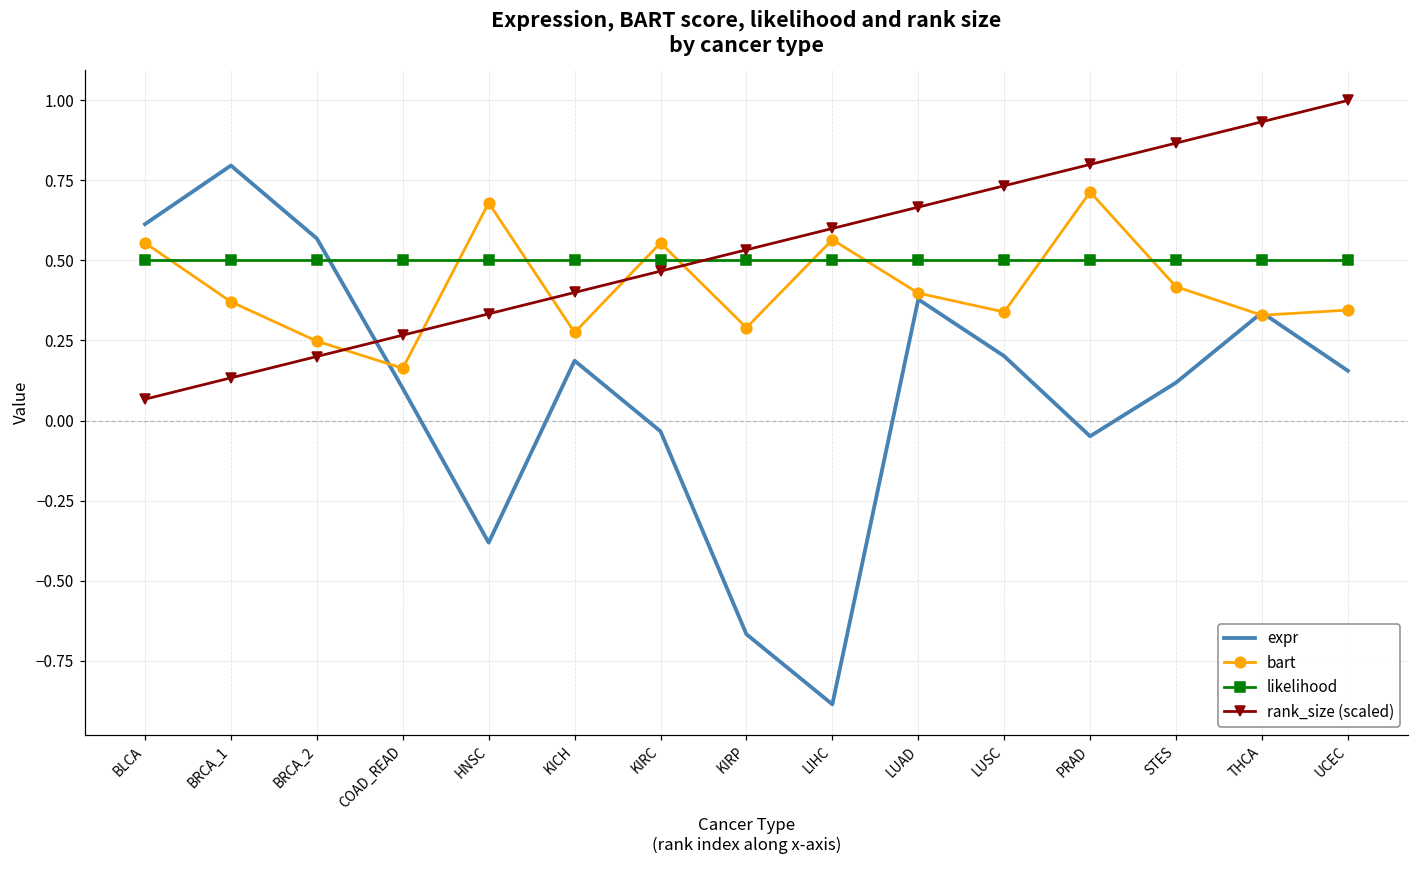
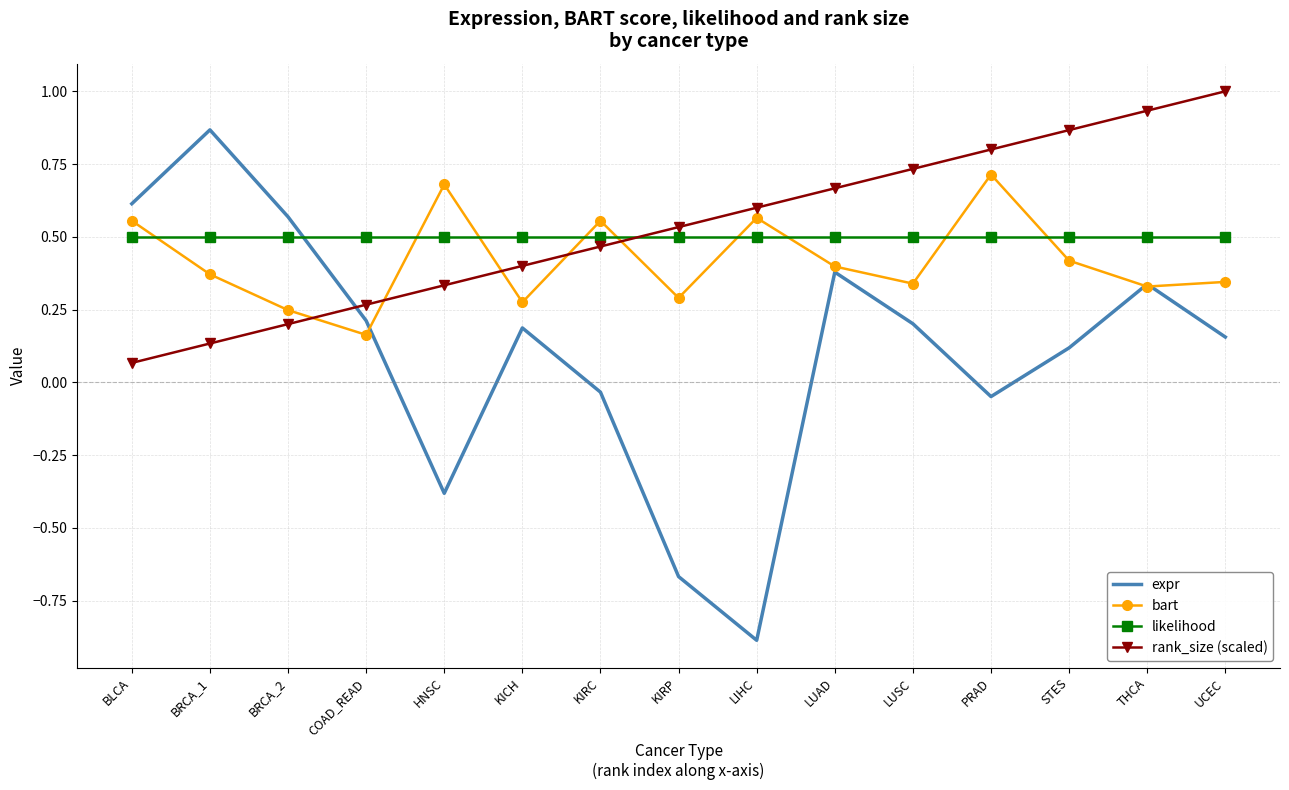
  {
    "expr": {
      "BLCA": 0.61,
-     "BRCA_1": 0.80,
+     "BRCA_1": 0.87,
      "BRCA_2": 0.57,
-     "COAD_READ": 0.10,
+     "COAD_READ": 0.21,
      "HNSC": -0.38,
      "KICH": 0.19,
      "KIRC": -0.03,
      "KIRP": -0.67,
      "LIHC": -0.89,
      "LUAD": 0.38,
      "LUSC": 0.20,
      "PRAD": -0.05,
      "STES": 0.12,
      "UCEC": 0.16
    },
    "bart": {
      "BLCA": 0.56,
      "BRCA_1": 0.37,
      "BRCA_2": 0.25,
      "COAD_READ": 0.16,
      "HNSC": 0.68,
      "KICH": 0.28,
      "KIRC": 0.56,
      "KIRP": 0.29,
      "LIHC": 0.57,
      "LUAD": 0.40,
      "LUSC": 0.34,
      "PRAD": 0.71,
      "STES": 0.42,
      "UCEC": 0.35
    },
    "likelihood": {
      "BLCA": 0.50,
      "BRCA_1": 0.50,
      "BRCA_2": 0.50,
      "COAD_READ": 0.50,
      "HNSC": 0.50,
      "KICH": 0.50,
      "KIRC": 0.50,
      "KIRP": 0.50,
      "LIHC": 0.50,
      "LUAD": 0.50,
      "LUSC": 0.50,
      "PRAD": 0.50,
      "STES": 0.50,
      "THCA": 0.50,
      "UCEC": 0.50
    },
    "rank_size (scaled)": {
      "BLCA": 0.07,
      "BRCA_1": 0.13,
      "BRCA_2": 0.20,
      "COAD_READ": 0.27,
      "HNSC": 0.33,
      "KICH": 0.40,
      "KIRC": 0.47,
      "KIRP": 0.53,
      "LIHC": 0.60,
      "LUAD": 0.67,
      "LUSC": 0.73,
      "PRAD": 0.80,
      "STES": 0.87,
      "THCA": 0.93,
      "UCEC": 1.00
    }
  }
